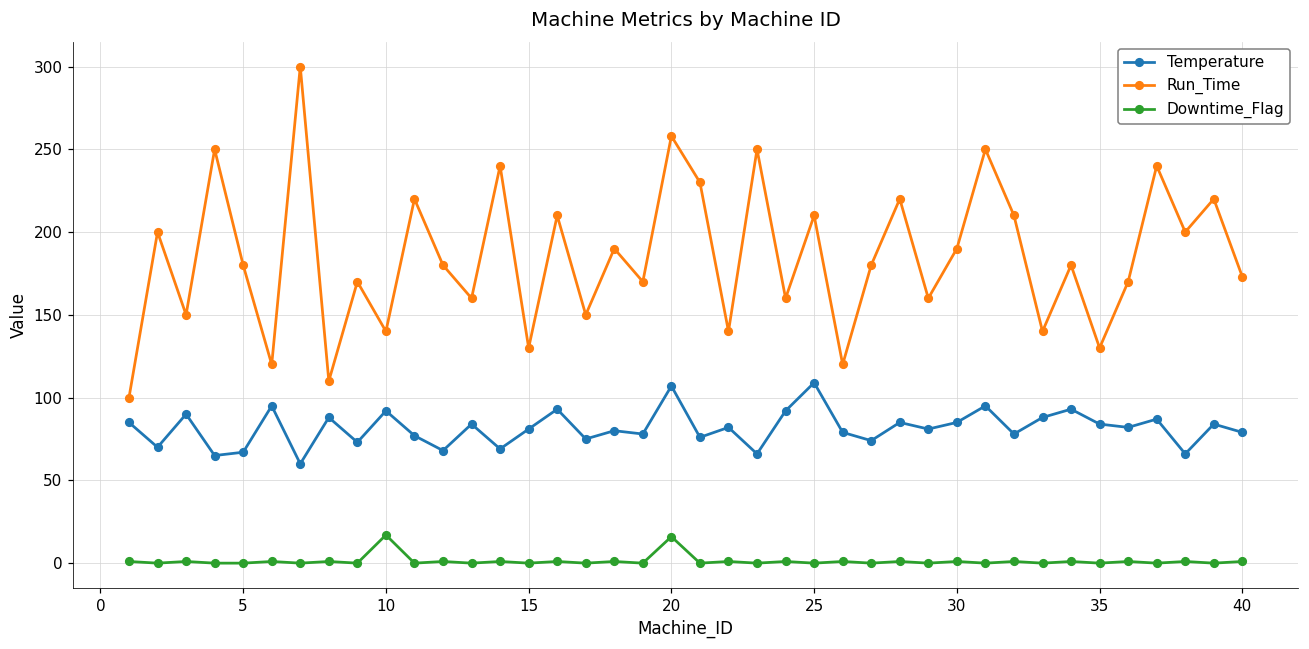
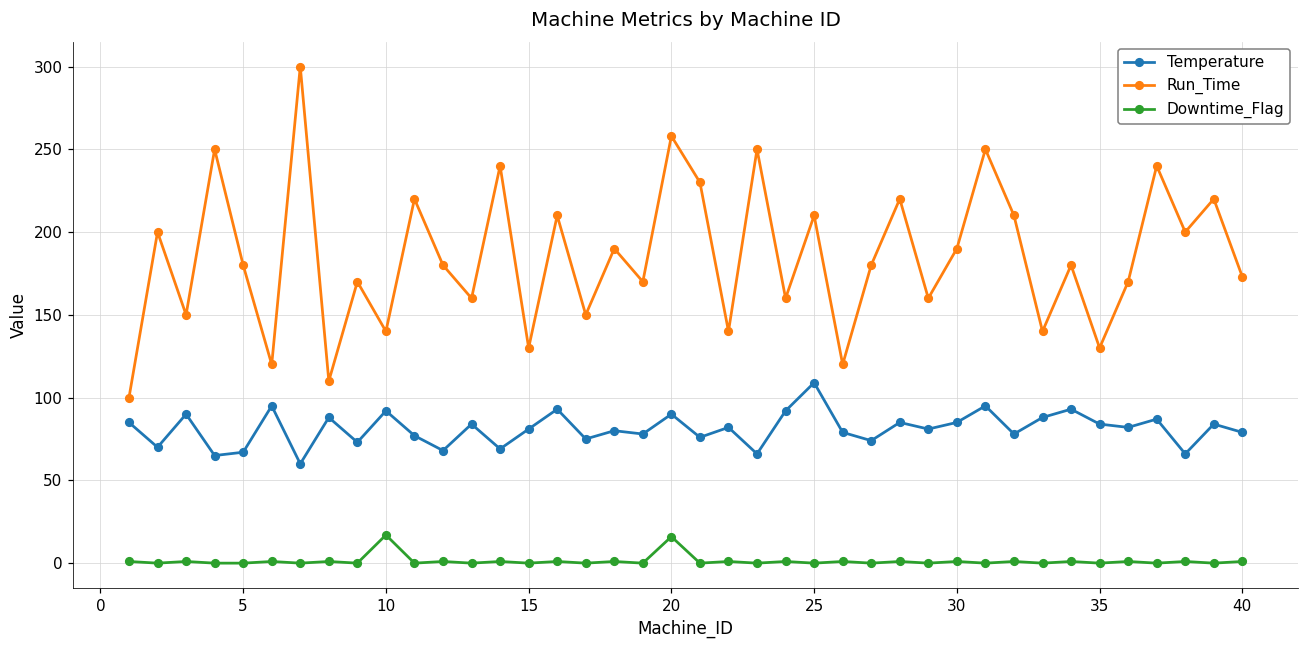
  {
    "Temperature": {
      "5": 67,
      "10": 92,
      "15": 81,
-     "20": 107,
+     "20": 90,
      "25": 109,
      "30": 85,
      "35": 84,
      "40": 79
    },
    "Run_Time": {
      "5": 180,
      "10": 140,
      "15": 130,
      "20": 258,
      "25": 210,
      "30": 190,
      "35": 130,
      "40": 173
    },
    "Downtime_Flag": {
      "5": 0,
      "10": 17,
      "15": 0,
      "20": 16,
      "25": 0,
      "30": 1,
      "35": 0,
      "40": 1
    }
  }
